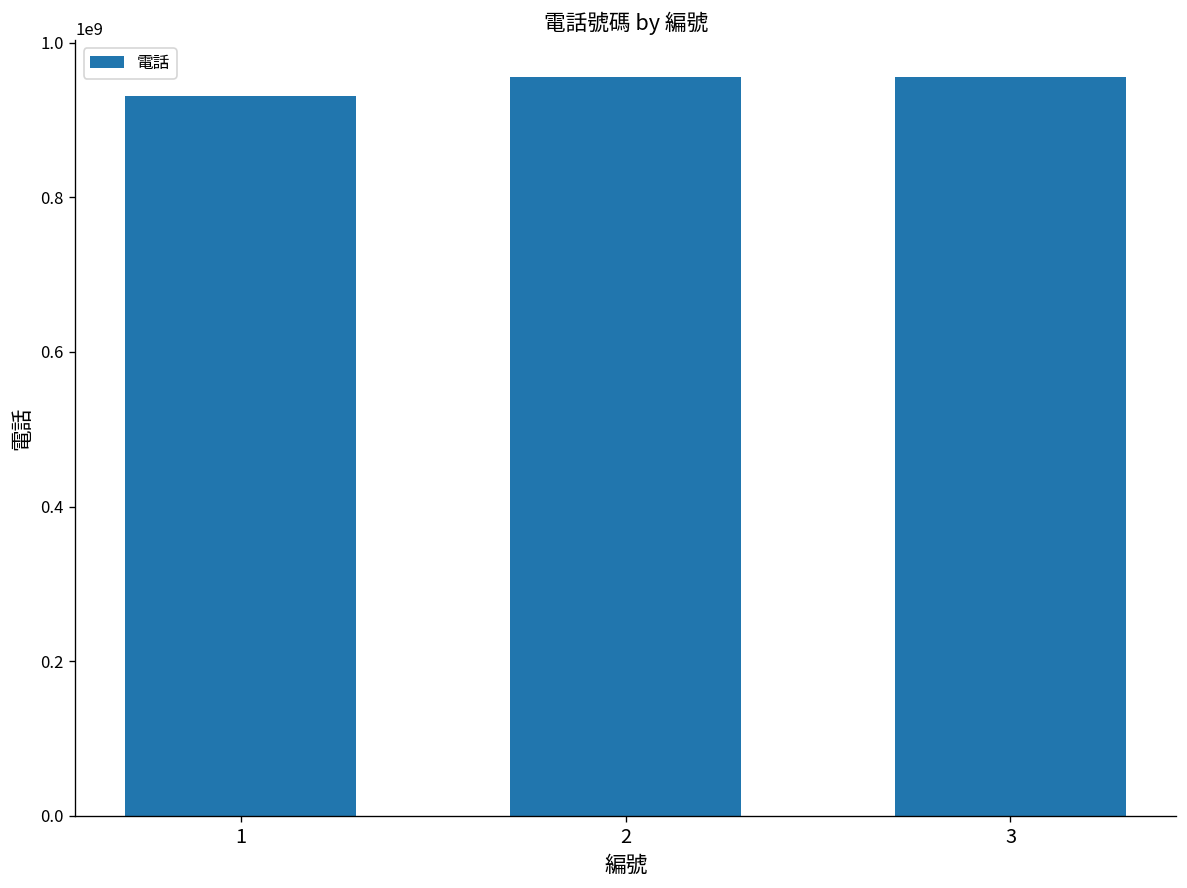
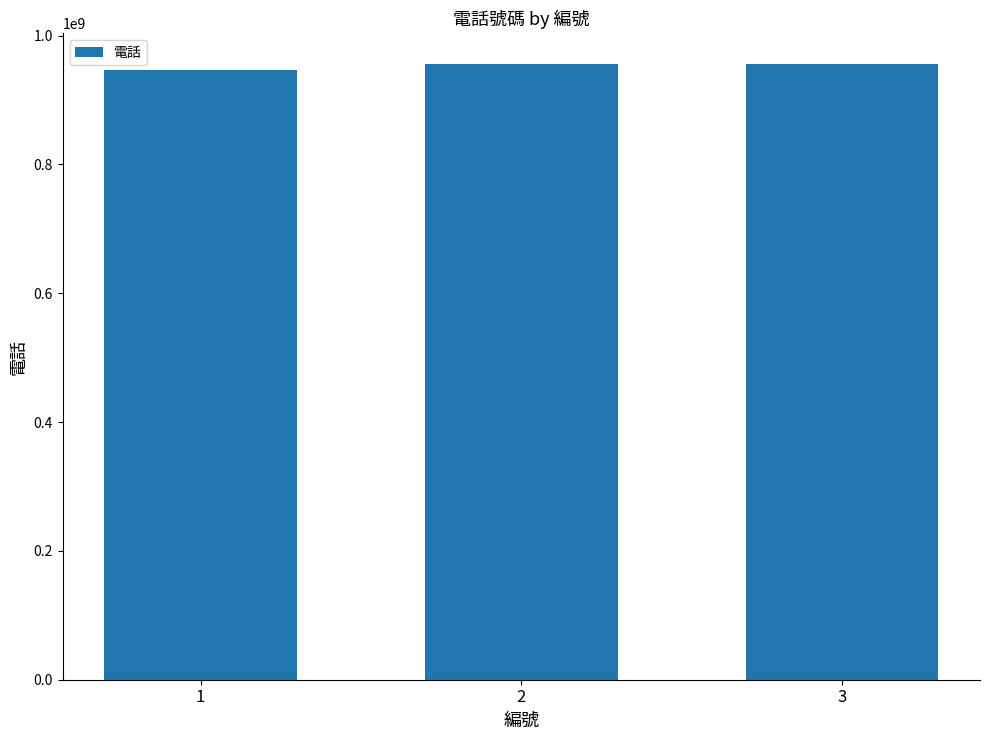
  {
-   "1": 930000000,
+   "1": 950000000,
    "2": 960000000,
    "3": 960000000
  }
